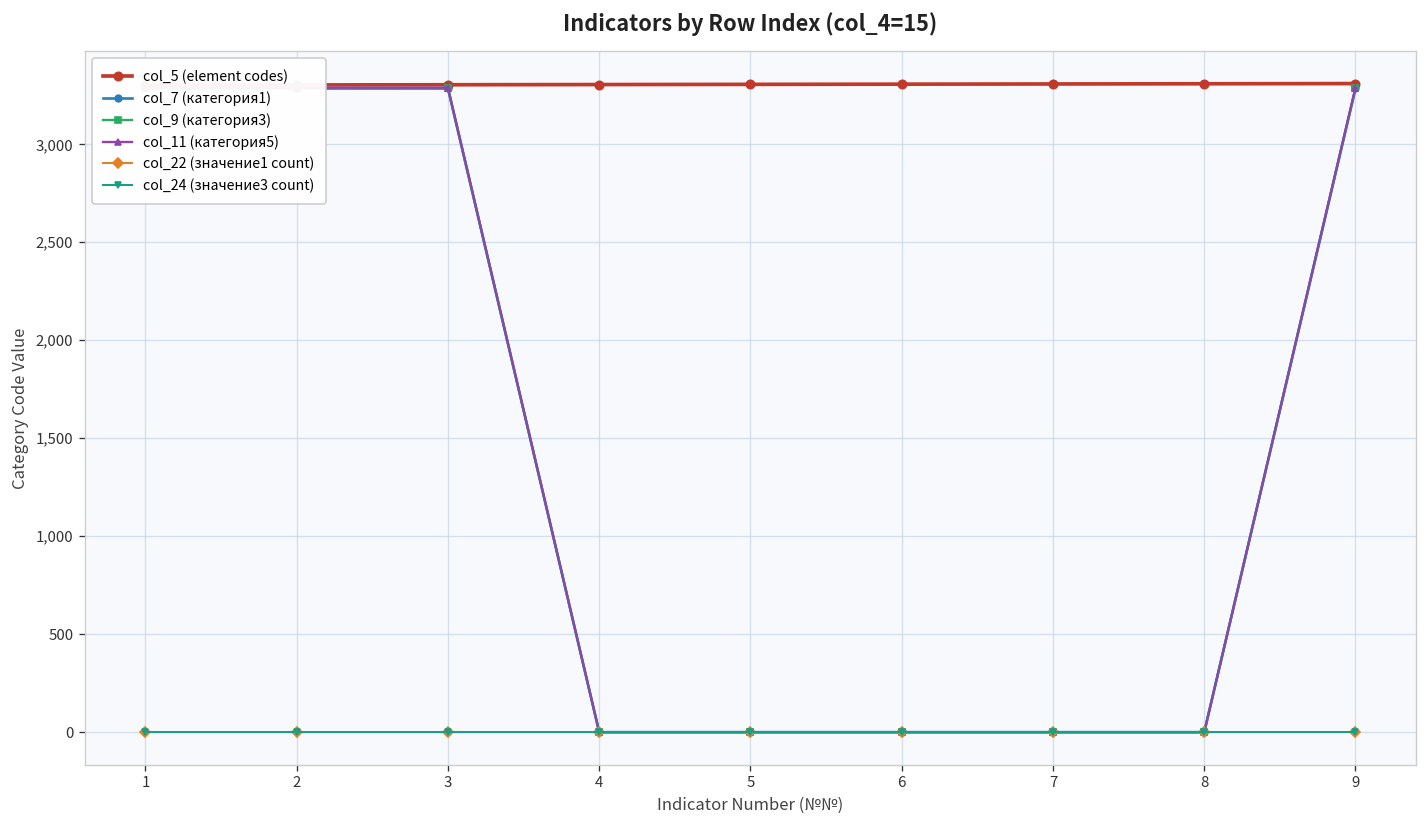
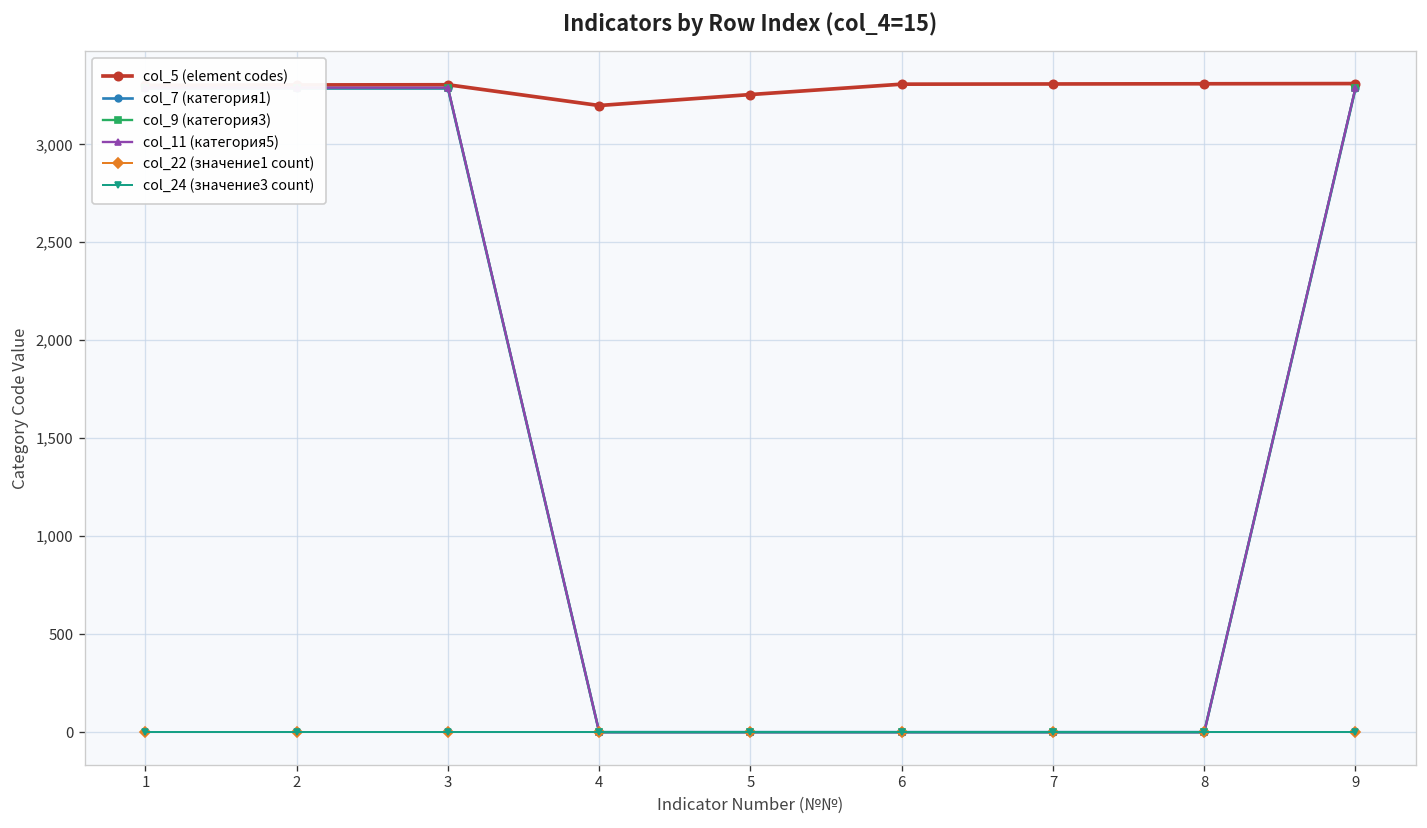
  {
    "col_5 (element codes)": {
-     "4": "3,310",
-     "5": "3,310",
+     "4": "3,200",
+     "5": "3,250",
      "6": "3,310",
      "7": "3,310",
      "8": "3,310",
      "9": "3,310"
    },
    "col_24 (значение3 count)": {
      "1": "0",
      "2": "0",
      "3": "0",
      "9": "0"
    }
  }
